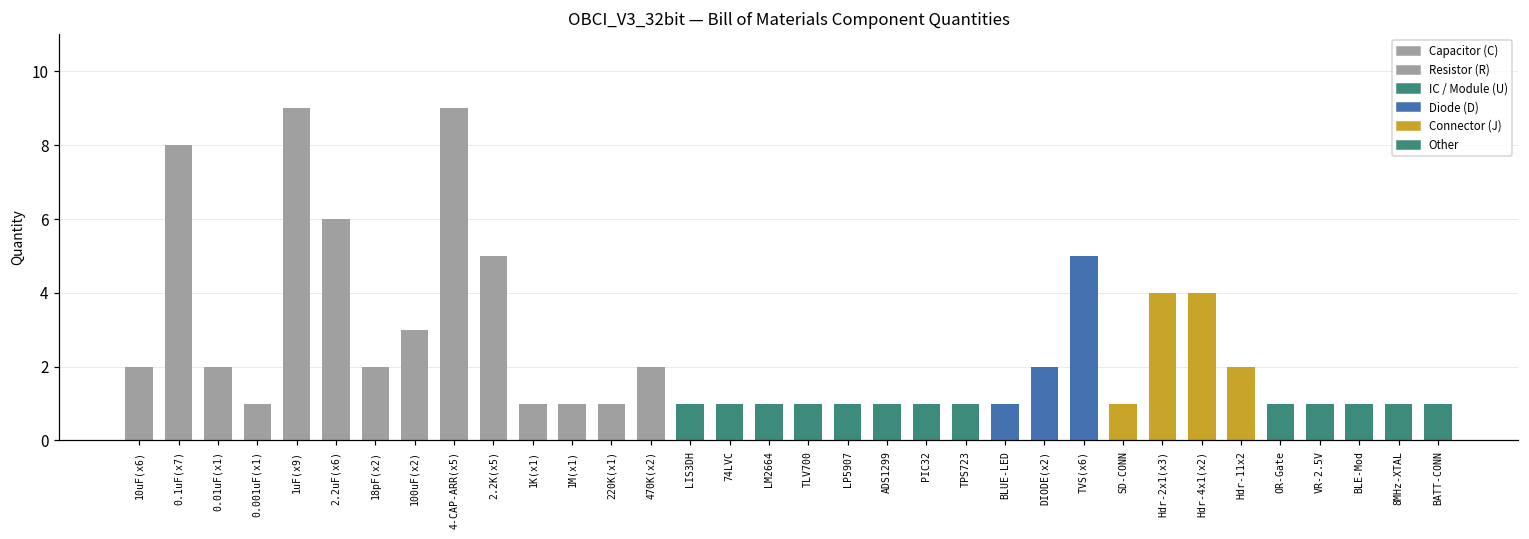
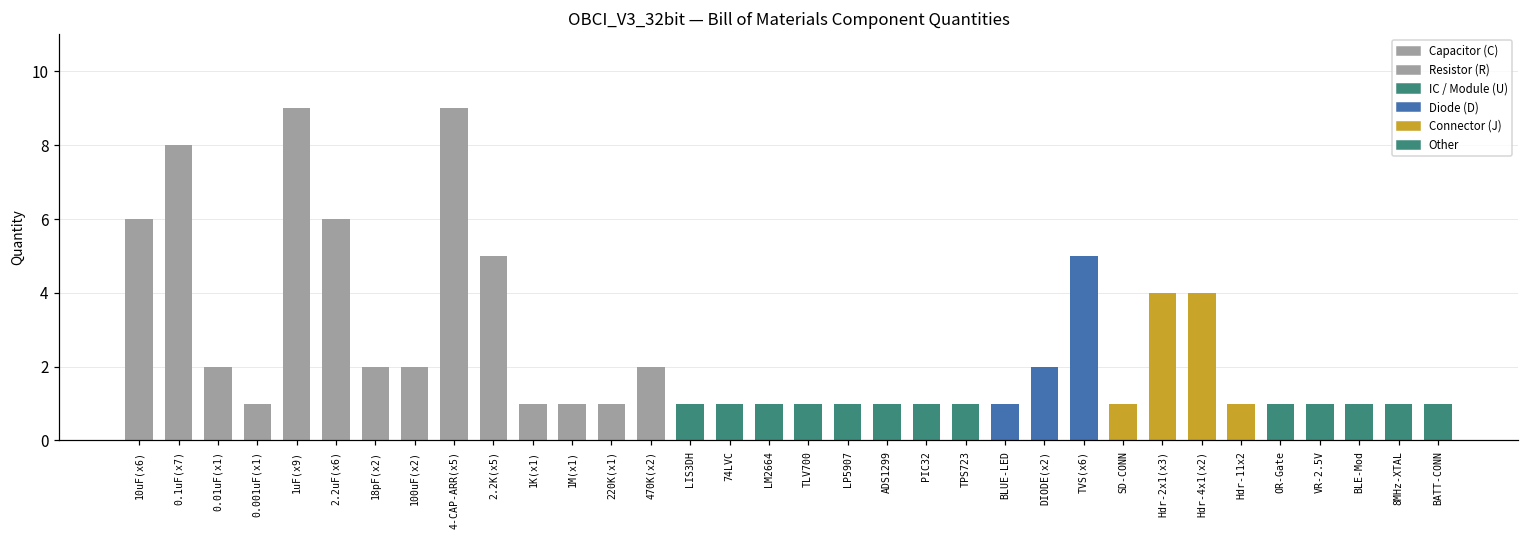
  {
-   "10uF(x6)": 2,
+   "10uF(x6)": 6,
    "0.1uF(x7)": 8,
    "0.01uF(x1)": 2,
    "0.001uF(x1)": 1,
    "1uF(x9)": 9,
    "2.2uF(x6)": 6,
    "18pF(x2)": 2,
-   "100uF(x2)": 3,
+   "100uF(x2)": 2,
    "4-CAP-ARR(x5)": 9,
    "2.2K(x5)": 5,
    "1K(x1)": 1,
    "1M(x1)": 1,
    "220K(x1)": 1,
    "470K(x2)": 2,
    "LIS3DH": 1,
    "74LVC": 1,
    "LM2664": 1,
    "TLV700": 1,
    "LP5907": 1,
    "ADS1299": 1,
    "PIC32": 1,
    "TPS723": 1,
    "BLUE-LED": 1,
    "DIODE(x2)": 2,
    "TVS(x6)": 5,
    "SD-CONN": 1,
    "Hdr-2x1(x3)": 4,
    "Hdr-4x1(x2)": 4,
-   "Hdr-11x2": 2,
+   "Hdr-11x2": 1,
    "OR-Gate": 1,
    "VR-2.5V": 1,
    "BLE-Mod": 1,
    "8MHz-XTAL": 1,
    "BATT-CONN": 1
  }
